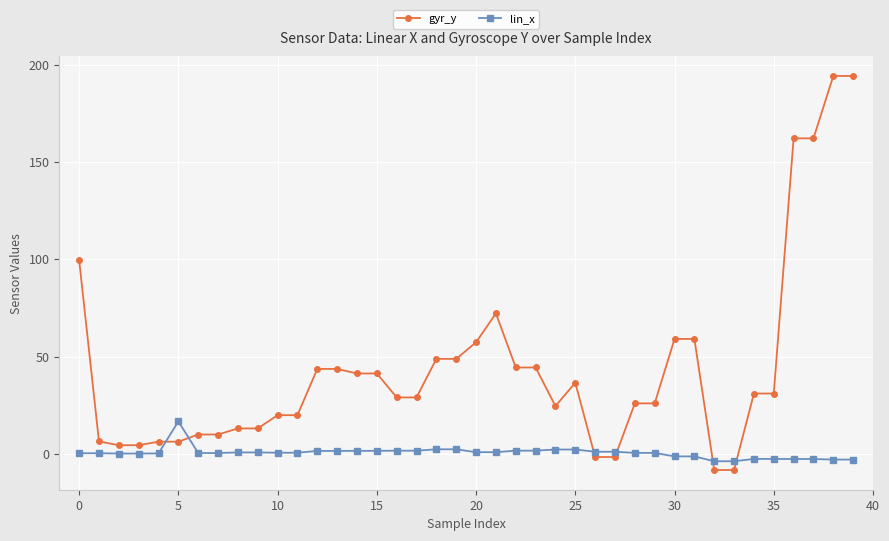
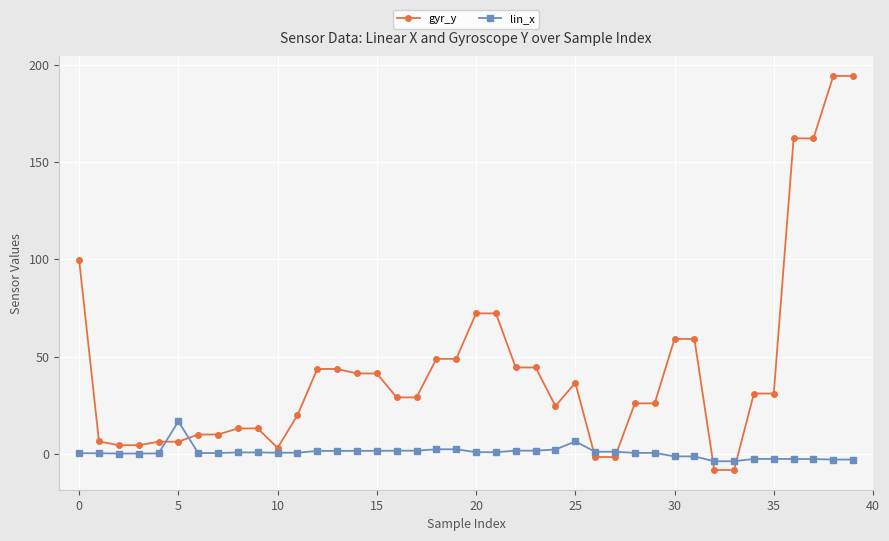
  {
    "gyr_y": {
      "0": 100,
      "5": 6,
-     "10": 20,
+     "10": 3,
      "15": 41,
-     "20": 57,
+     "20": 72,
      "25": 37,
      "30": 59,
      "35": 31
    },
    "lin_x": {
      "0": 0,
      "5": 17,
      "10": 1,
      "15": 2,
      "20": 1,
-     "25": 2,
+     "25": 6,
      "30": -1,
      "35": -3
    }
  }
